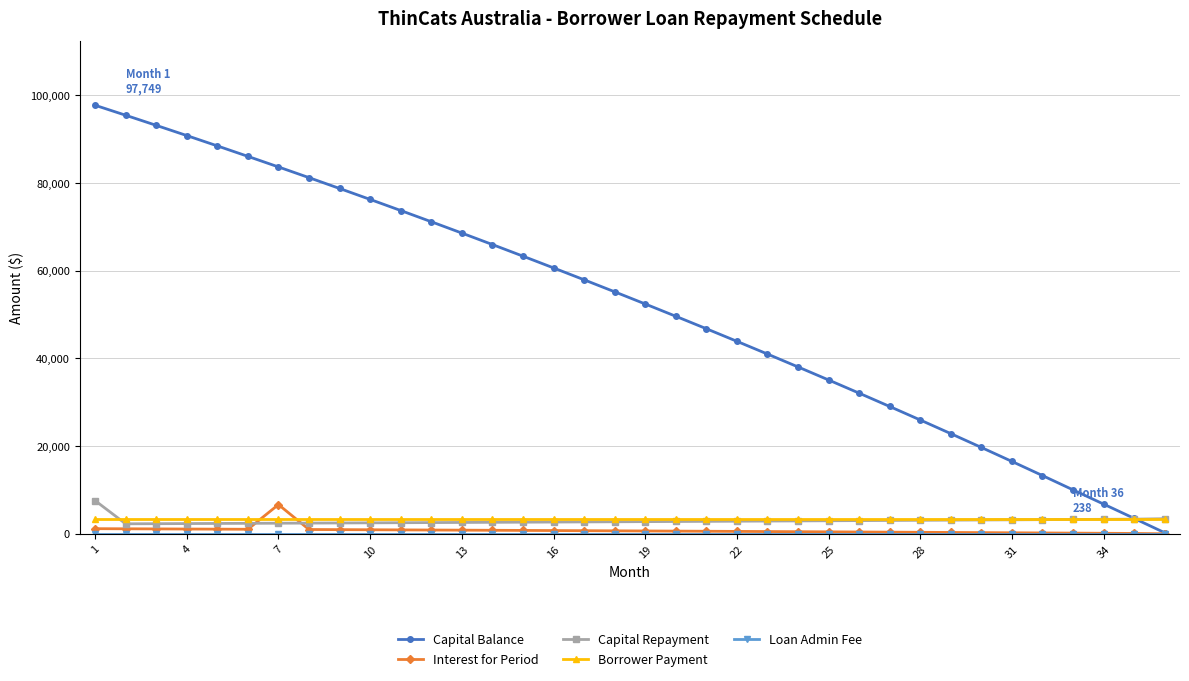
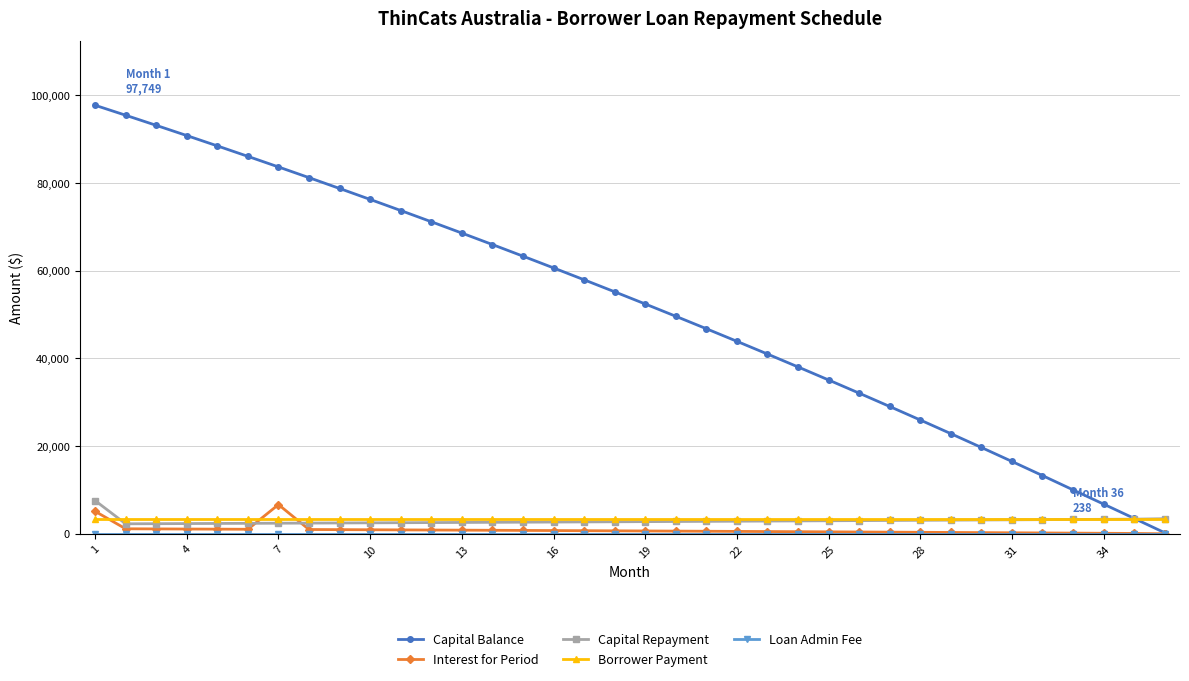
  {
    "Interest for Period": {
-     "1": "1,000",
+     "1": "5,000",
      "4": "1,000",
      "7": "7,000",
      "10": "1,000",
      "13": "1,000",
      "16": "1,000",
      "19": "1,000"
    },
    "Capital Repayment": {
      "1": "8,000",
      "4": "2,000",
      "7": "2,000",
      "10": "2,000",
      "13": "3,000",
      "16": "3,000",
      "19": "3,000"
    },
    "Borrower Payment": {
      "1": "3,000",
      "4": "3,000",
      "7": "3,000",
      "10": "3,000",
      "13": "3,000",
      "16": "3,000",
      "19": "3,000"
    }
  }
